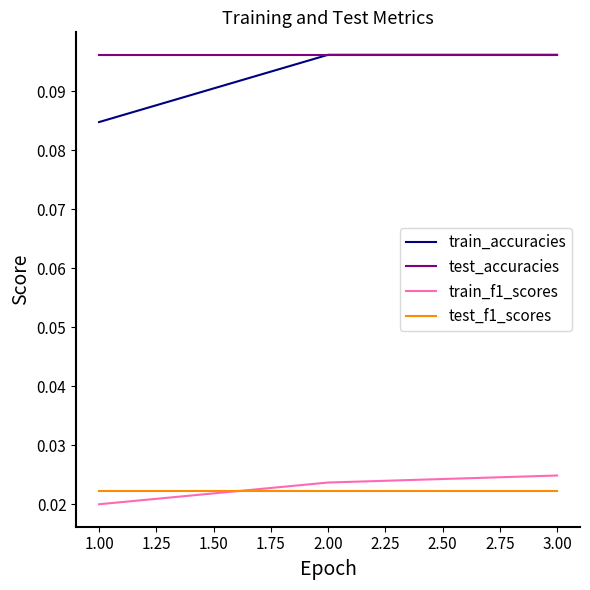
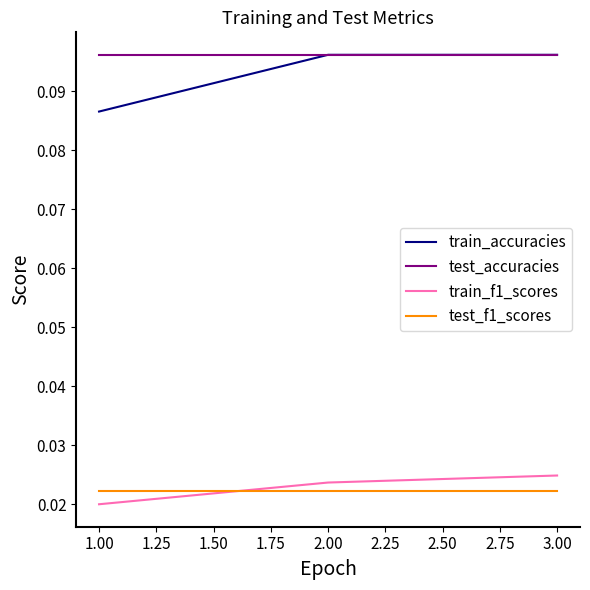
  {
    "train_accuracies": {
-     "1.00": 0.085
+     "1.00": 0.087
    },
    "test_accuracies": {
      "1.00": 0.096
    },
    "train_f1_scores": {
      "1.00": 0.020,
      "2.00": 0.024,
      "3.00": 0.025
    },
    "test_f1_scores": {
      "1.00": 0.022,
      "2.00": 0.022,
      "3.00": 0.022
    }
  }
